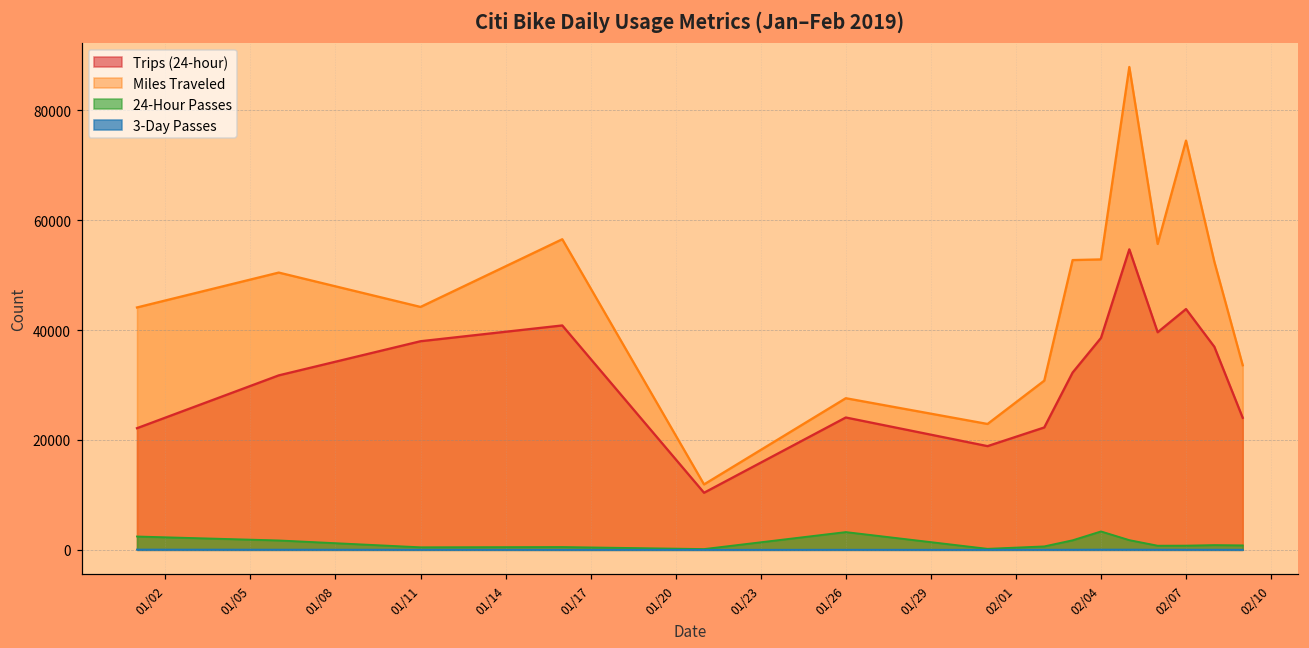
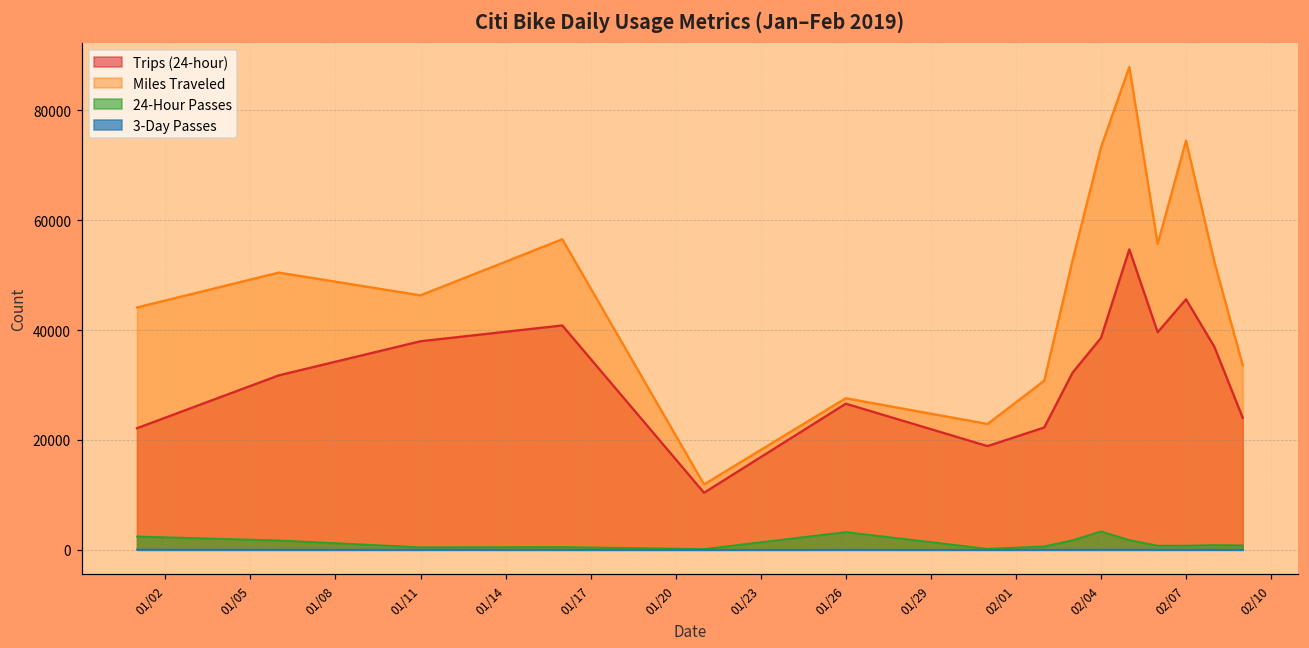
  {
    "Trips (24-hour)": {
      "01/11": 38000,
-     "01/26": 24000,
+     "01/26": 27000,
      "02/04": 39000,
-     "02/07": 44000
+     "02/07": 46000
    },
    "Miles Traveled": {
-     "01/11": 44000,
+     "01/11": 46000,
      "01/26": 28000,
-     "02/04": 53000,
+     "02/04": 73000,
      "02/07": 75000
    },
    "24-Hour Passes": {
      "01/26": 3000,
      "02/04": 3000,
      "02/07": 1000
    },
    "3-Day Passes": {
      "01/26": 0,
      "02/04": 0,
      "02/07": 0
    }
  }
